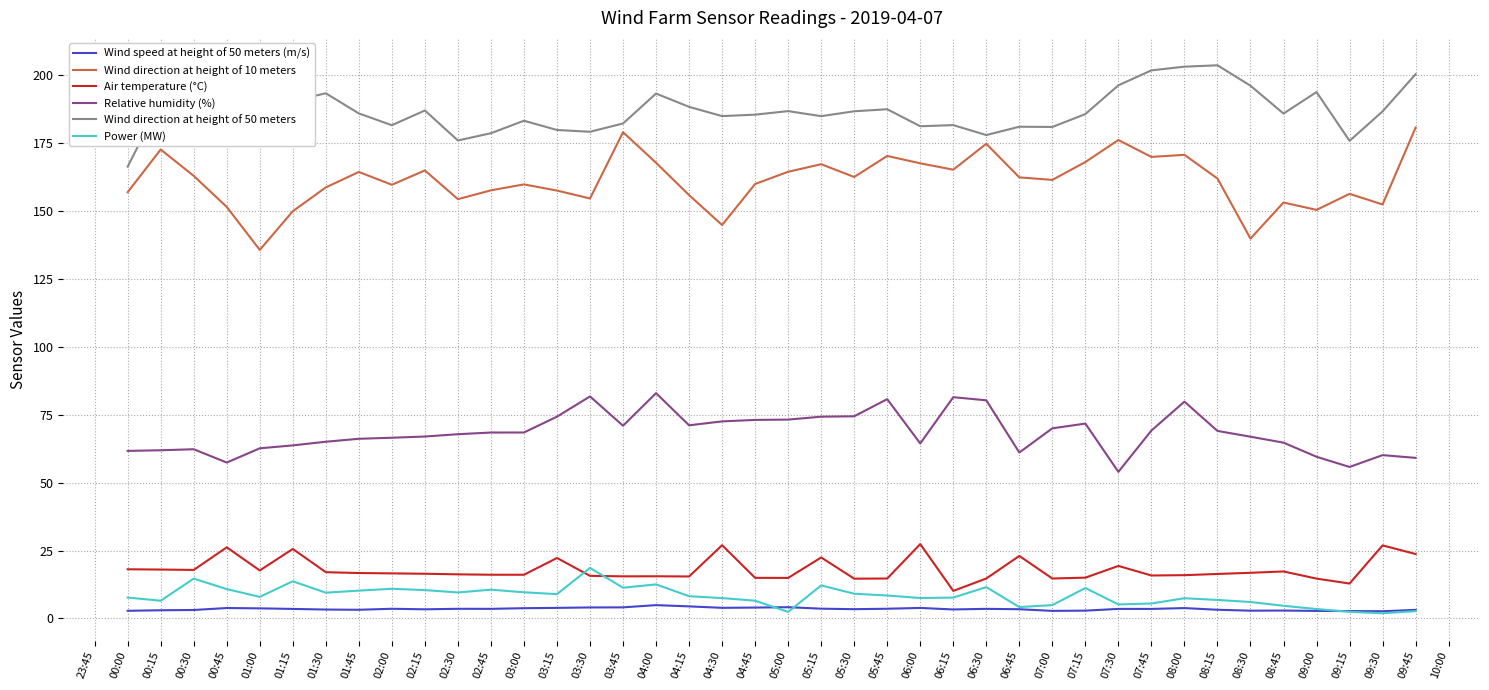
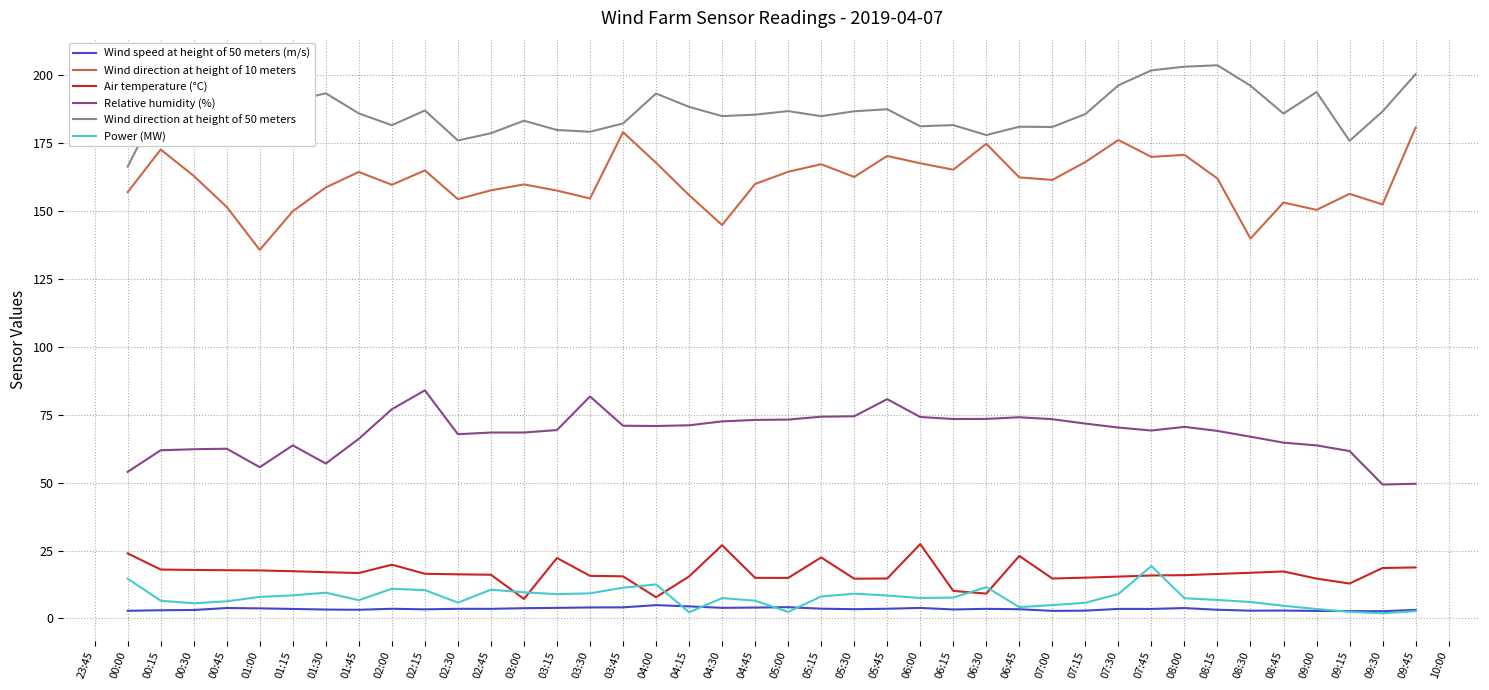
  {
    "Air temperature (°C)": {
-     "00:00": 18,
+     "00:00": 24,
      "00:15": 18,
      "00:30": 18,
-     "00:45": 26,
+     "00:45": 18,
      "01:00": 18,
-     "01:15": 26,
+     "01:15": 17,
      "01:30": 17,
      "01:45": 17,
-     "02:00": 17,
+     "02:00": 20,
      "02:15": 16,
      "02:30": 16,
      "02:45": 16,
-     "03:00": 16,
+     "03:00": 7,
      "03:15": 22,
      "03:30": 16,
      "03:45": 16,
-     "04:00": 16,
+     "04:00": 8,
      "04:15": 15,
      "04:30": 27,
      "04:45": 15,
      "05:00": 15,
      "05:15": 22,
      "05:30": 15,
      "05:45": 15,
      "06:00": 27,
      "06:15": 10,
-     "06:30": 15,
+     "06:30": 9,
      "06:45": 23,
      "07:00": 15,
      "07:15": 15,
-     "07:30": 19,
+     "07:30": 15,
      "07:45": 16,
      "08:00": 16,
      "08:15": 16,
      "08:30": 17,
      "08:45": 17,
      "09:00": 15,
      "09:15": 13,
-     "09:30": 27,
-     "09:45": 24
+     "09:30": 19,
+     "09:45": 19
    },
    "Relative humidity (%)": {
-     "00:00": 62,
+     "00:00": 54,
      "00:15": 62,
      "00:30": 62,
-     "00:45": 57,
-     "01:00": 63,
+     "00:45": 63,
+     "01:00": 56,
      "01:15": 64,
-     "01:30": 65,
+     "01:30": 57,
      "01:45": 66,
-     "02:00": 67,
-     "02:15": 67,
+     "02:00": 77,
+     "02:15": 84,
      "02:30": 68,
      "02:45": 68,
      "03:00": 68,
-     "03:15": 74,
+     "03:15": 69,
      "03:30": 82,
      "03:45": 71,
-     "04:00": 83,
+     "04:00": 71,
      "04:15": 71,
      "04:30": 73,
      "04:45": 73,
      "05:00": 73,
      "05:15": 74,
      "05:30": 74,
      "05:45": 81,
-     "06:00": 64,
-     "06:15": 81,
-     "06:30": 80,
-     "06:45": 61,
-     "07:00": 70,
+     "06:00": 74,
+     "06:15": 73,
+     "06:30": 73,
+     "06:45": 74,
+     "07:00": 73,
      "07:15": 72,
-     "07:30": 54,
+     "07:30": 70,
      "07:45": 69,
-     "08:00": 80,
+     "08:00": 71,
      "08:15": 69,
      "08:30": 67,
      "08:45": 65,
-     "09:00": 60,
-     "09:15": 56,
-     "09:30": 60,
-     "09:45": 59
+     "09:00": 64,
+     "09:15": 62,
+     "09:30": 49,
+     "09:45": 50
    },
    "Power (MW)": {
-     "00:00": 8,
+     "00:00": 15,
      "00:15": 7,
-     "00:30": 15,
-     "00:45": 11,
+     "00:30": 6,
+     "00:45": 6,
      "01:00": 8,
-     "01:15": 14,
+     "01:15": 9,
      "01:30": 9,
-     "01:45": 10,
+     "01:45": 7,
      "02:00": 11,
      "02:15": 10,
-     "02:30": 10,
+     "02:30": 6,
      "02:45": 11,
      "03:00": 10,
      "03:15": 9,
-     "03:30": 19,
+     "03:30": 9,
      "03:45": 11,
      "04:00": 13,
-     "04:15": 8,
+     "04:15": 2,
      "04:30": 8,
      "04:45": 7,
      "05:00": 2,
-     "05:15": 12,
+     "05:15": 8,
      "05:30": 9,
      "05:45": 8,
      "06:00": 8,
      "06:15": 8,
      "06:30": 12,
      "07:00": 5,
-     "07:15": 11,
-     "07:30": 5,
-     "07:45": 6,
+     "07:15": 6,
+     "07:30": 9,
+     "07:45": 19,
      "08:00": 7,
      "08:15": 7,
      "08:30": 6,
      "08:45": 5
    }
  }
